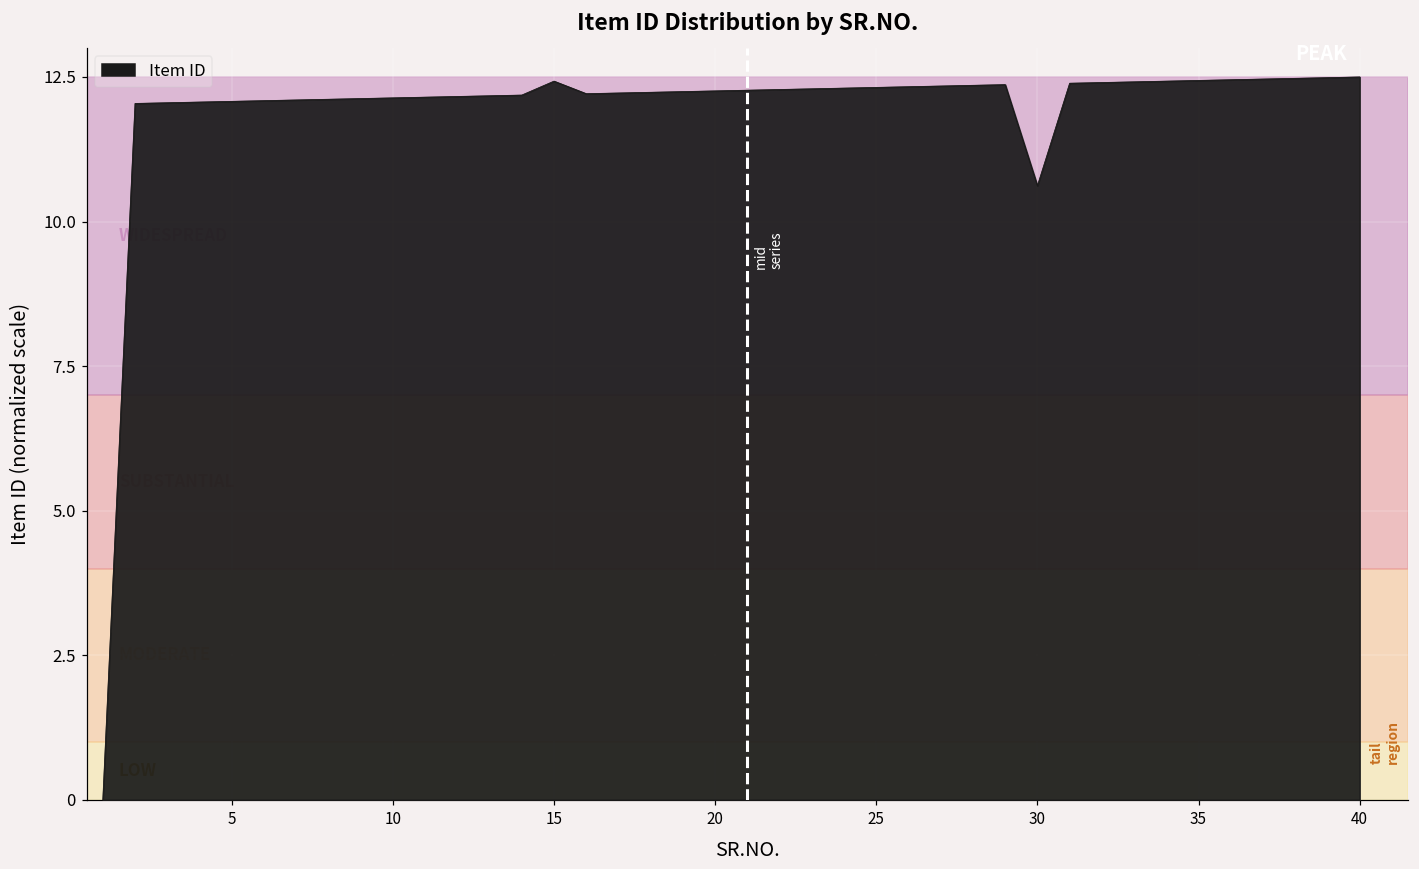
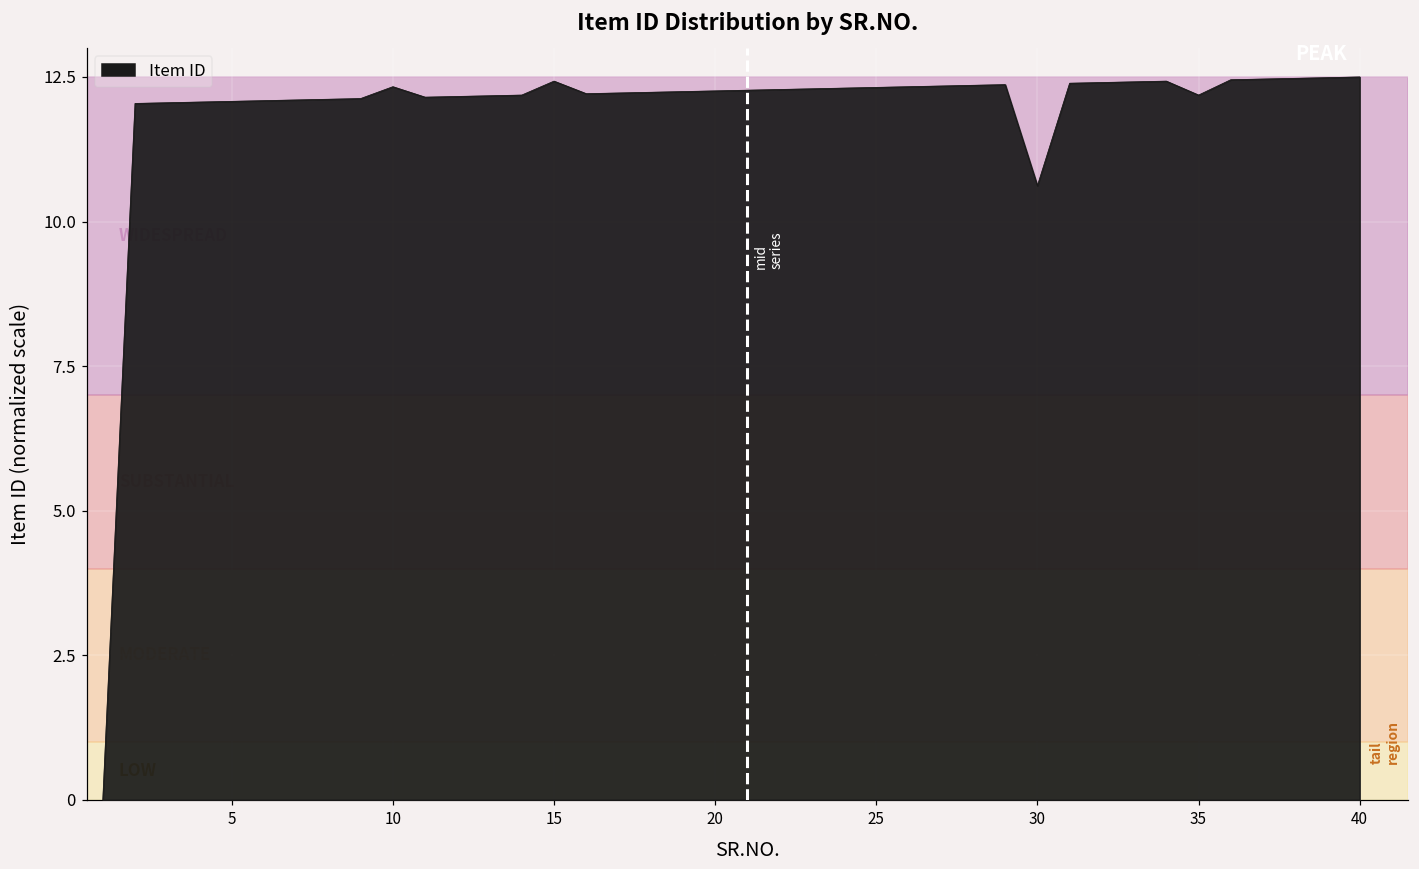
  {
    "5": 12.1,
-   "10": 12.1,
+   "10": 12.3,
    "15": 12.4,
    "20": 12.3,
    "25": 12.3,
    "30": 10.6,
-   "35": 12.4,
+   "35": 12.2,
    "40": 12.5
  }
